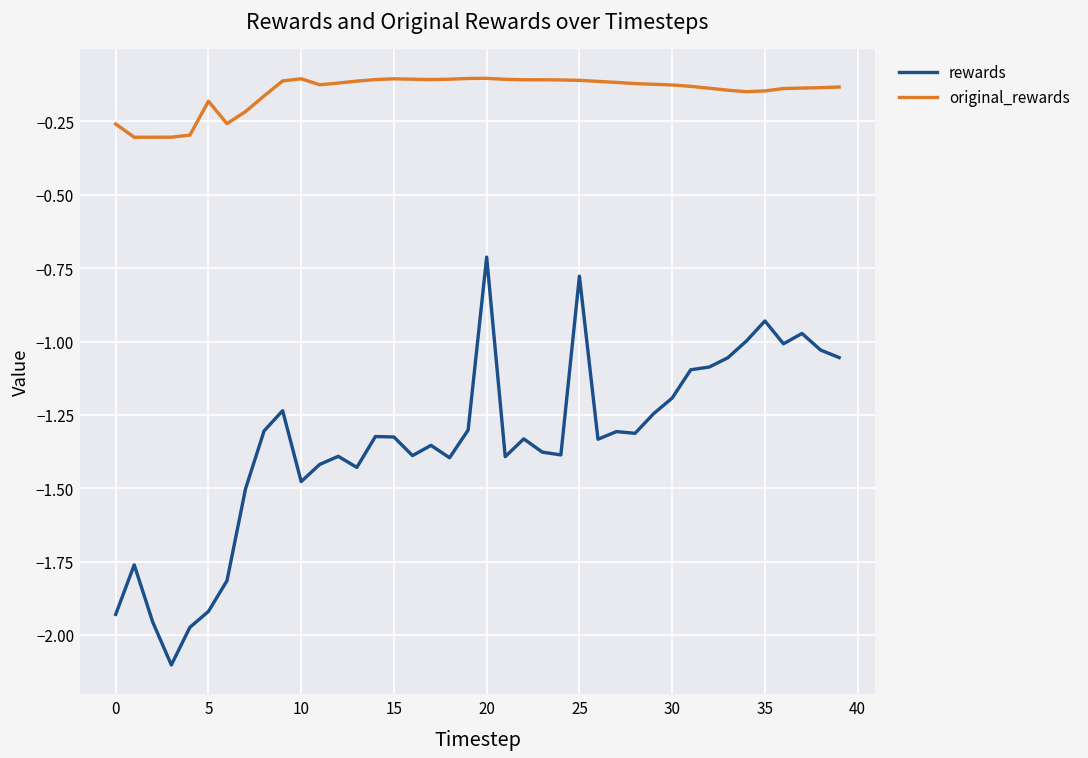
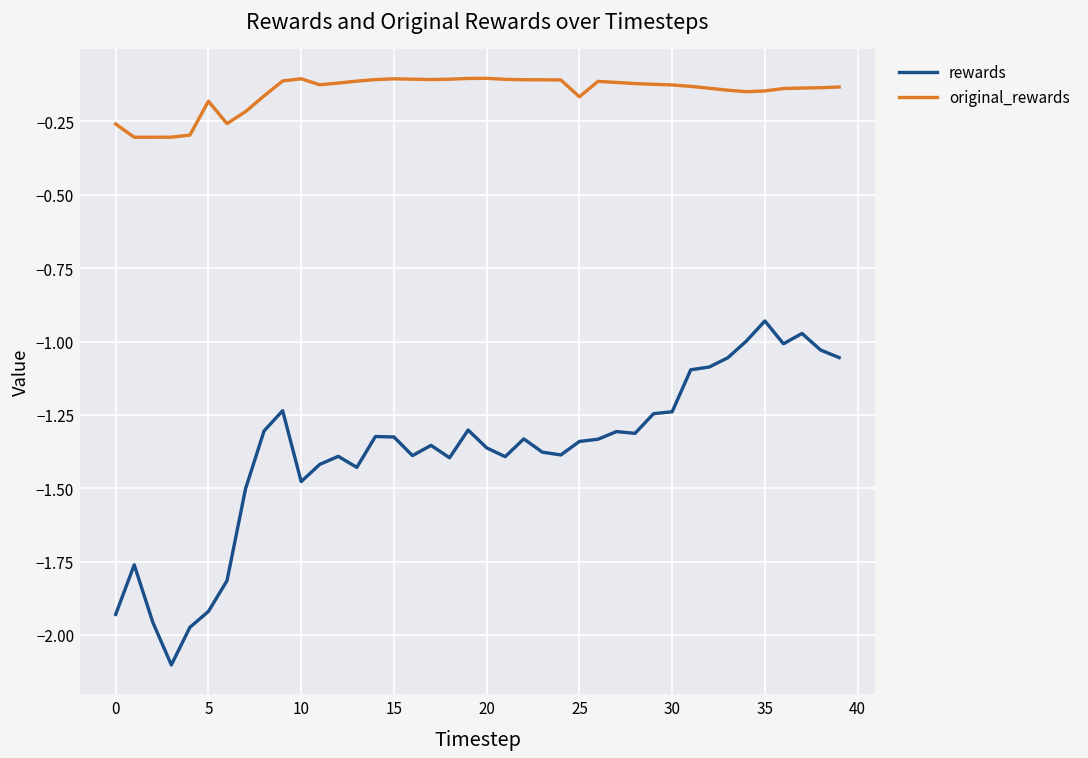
  {
    "rewards": {
      "0": -1.93,
      "5": -1.92,
      "10": -1.48,
      "15": -1.33,
-     "20": -0.71,
-     "25": -0.78,
-     "30": -1.19,
+     "20": -1.36,
+     "25": -1.34,
+     "30": -1.24,
      "35": -0.93
    },
    "original_rewards": {
      "0": -0.26,
      "5": -0.18,
      "10": -0.10,
      "15": -0.10,
      "20": -0.10,
-     "25": -0.11,
+     "25": -0.17,
      "30": -0.13,
      "35": -0.15
    }
  }
